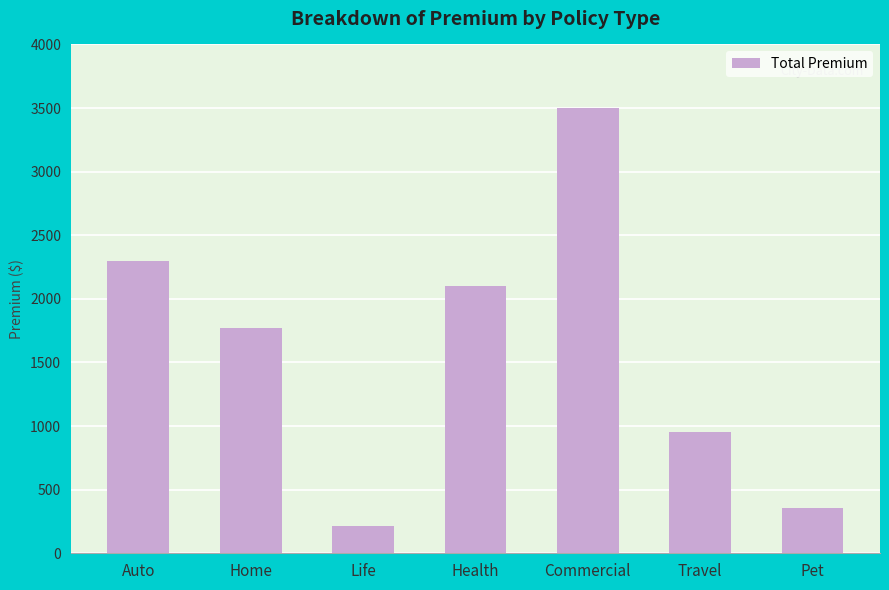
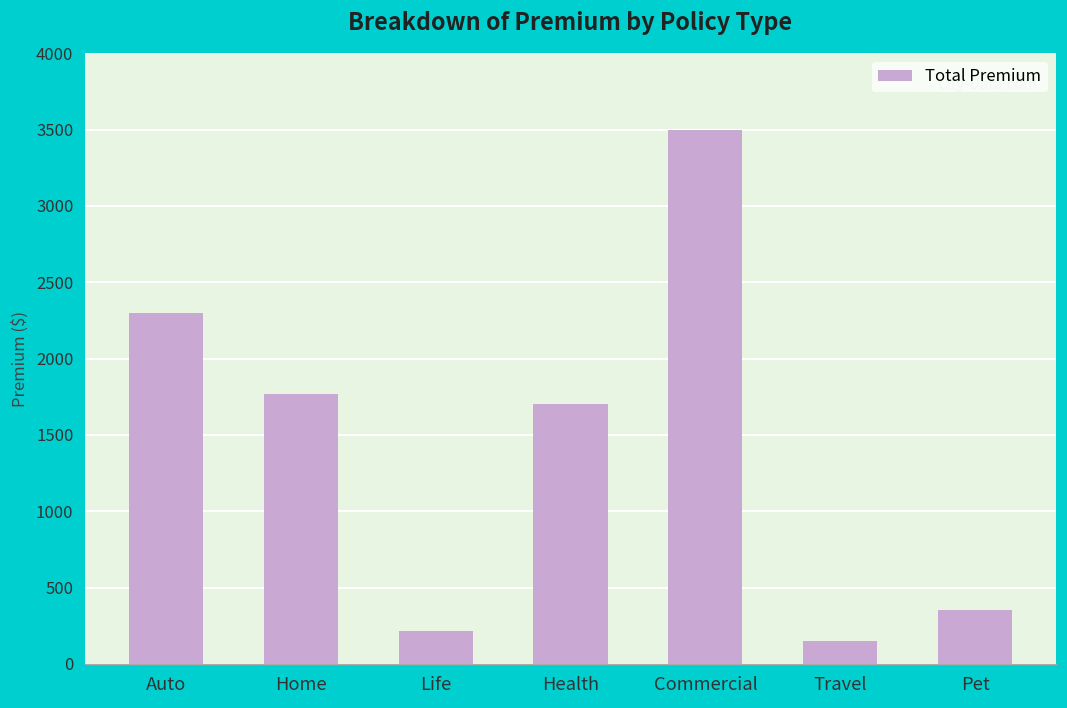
  {
    "Auto": 2300,
    "Home": 1770,
    "Life": 220,
-   "Health": 2100,
+   "Health": 1700,
    "Commercial": 3500,
-   "Travel": 950,
+   "Travel": 150,
    "Pet": 350
  }
